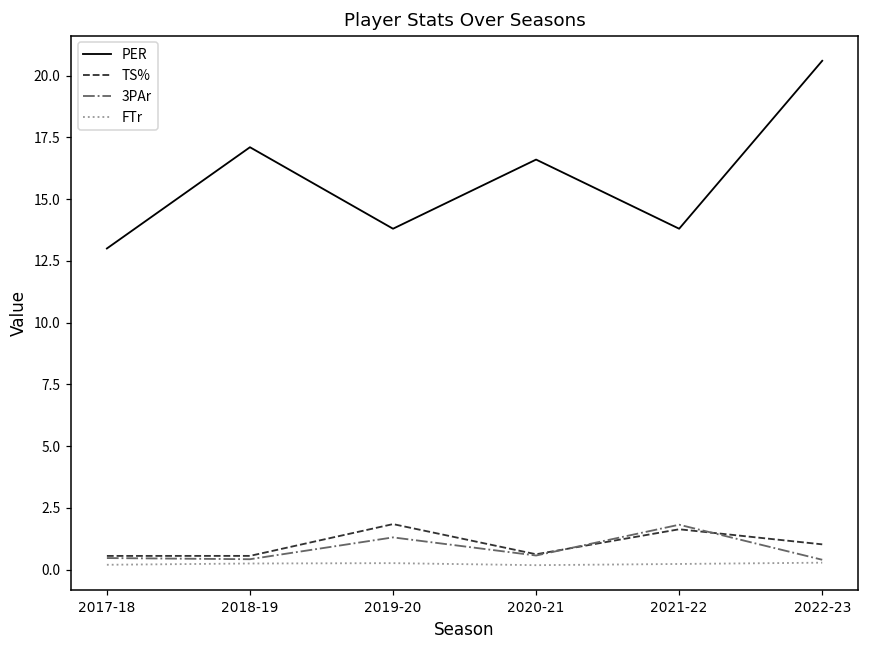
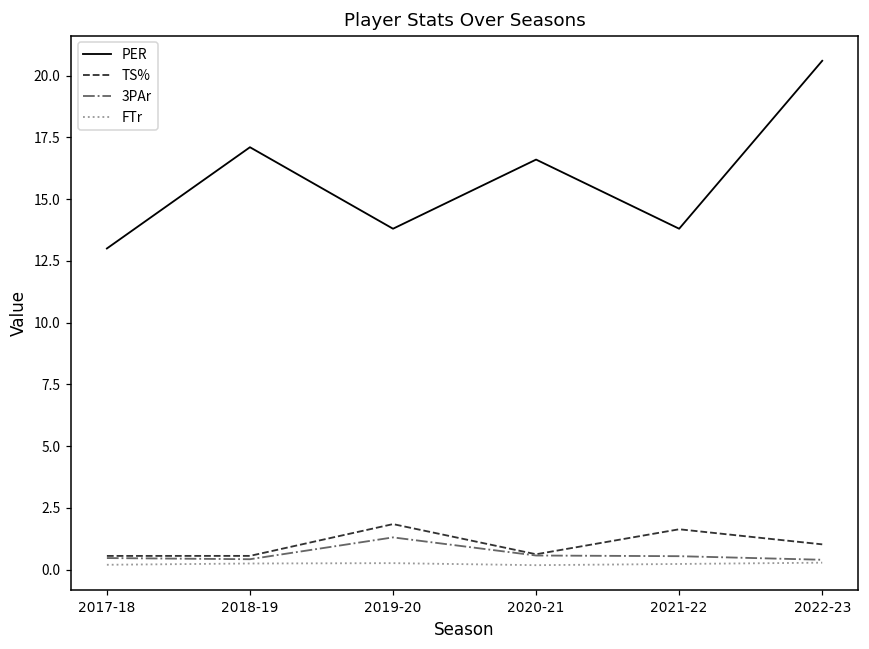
  {
    "PER": {
      "2017-18": 13.0,
      "2018-19": 17.1,
      "2019-20": 13.8,
      "2020-21": 16.6,
      "2021-22": 13.8,
      "2022-23": 20.6
    },
    "TS%": {
      "2018-19": 0.6,
      "2019-20": 1.8,
      "2021-22": 1.6,
      "2022-23": 1.0
    },
    "3PAr": {
      "2018-19": 0.4,
      "2019-20": 1.3,
-     "2021-22": 1.8,
+     "2021-22": 0.5,
      "2022-23": 0.4
    },
    "FTr": {
      "2017-18": 0.2,
      "2018-19": 0.2,
      "2019-20": 0.3,
      "2020-21": 0.2,
      "2021-22": 0.2,
      "2022-23": 0.3
    }
  }
